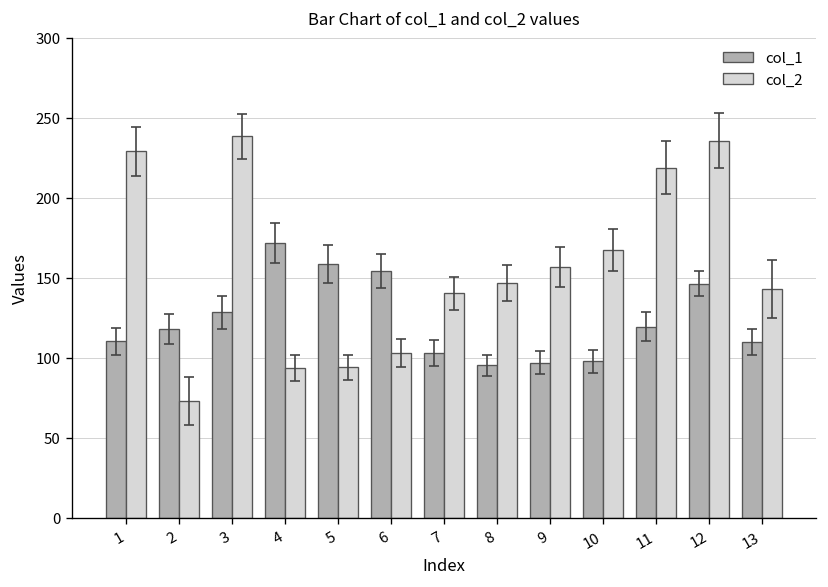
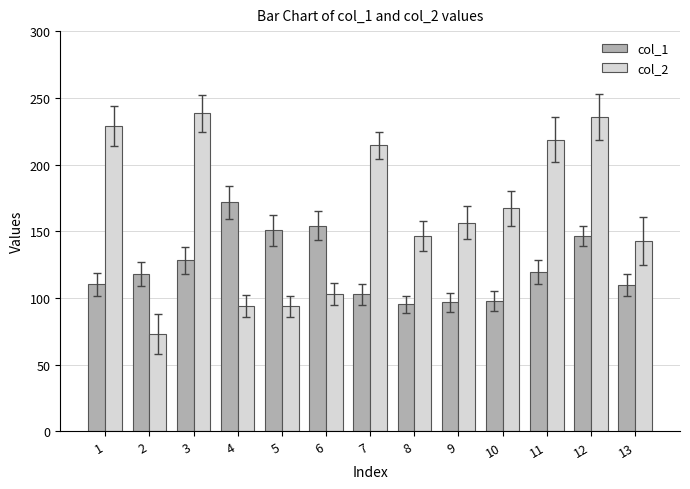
  {
    "col_1": {
      "1": 110,
      "2": 118,
      "3": 128,
      "4": 172,
-     "5": 159,
+     "5": 151,
      "6": 154,
      "7": 103,
      "8": 95,
      "9": 97,
      "10": 98,
      "11": 119,
      "12": 146,
      "13": 110
    },
    "col_2": {
      "1": 229,
      "2": 73,
      "3": 238,
      "4": 94,
      "5": 94,
      "6": 103,
-     "7": 140,
+     "7": 214,
      "8": 147,
      "9": 157,
      "10": 167,
      "11": 219,
      "12": 236,
      "13": 143
    }
  }
